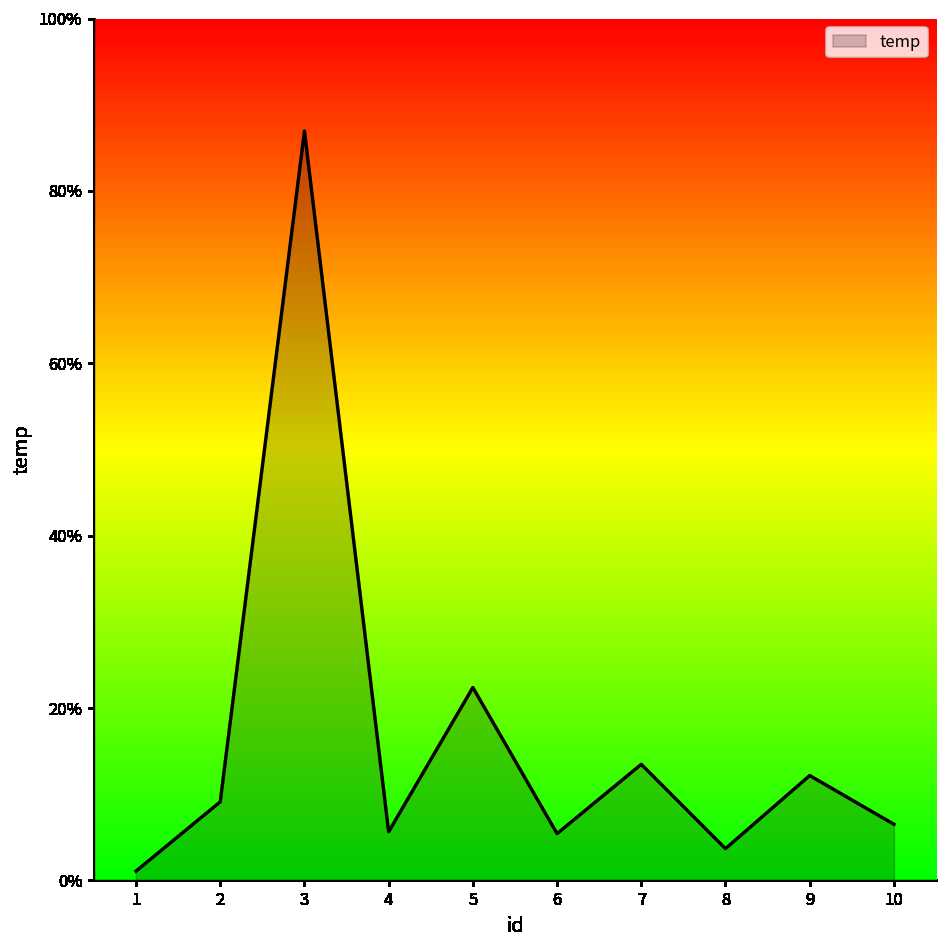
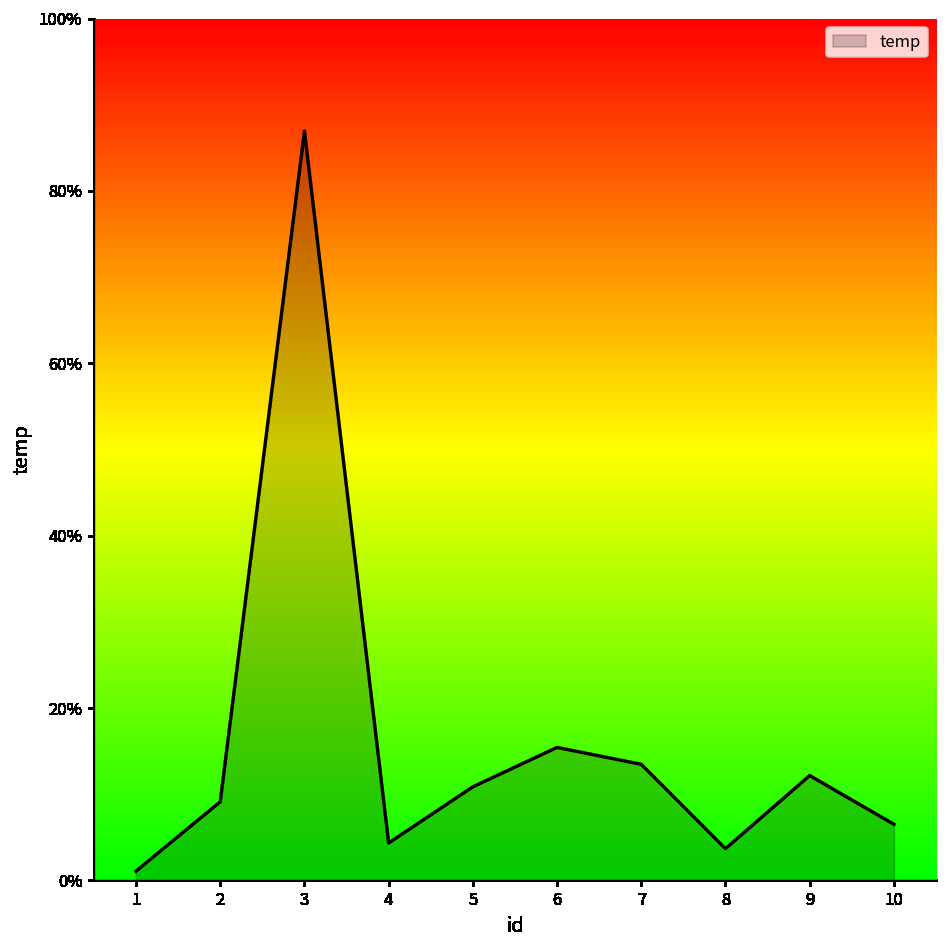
  {
    "1": "1%",
    "2": "9%",
    "3": "87%",
-   "4": "6%",
-   "5": "22%",
-   "6": "5%",
+   "4": "4%",
+   "5": "11%",
+   "6": "15%",
    "7": "13%",
    "8": "4%",
    "9": "12%",
    "10": "7%"
  }
